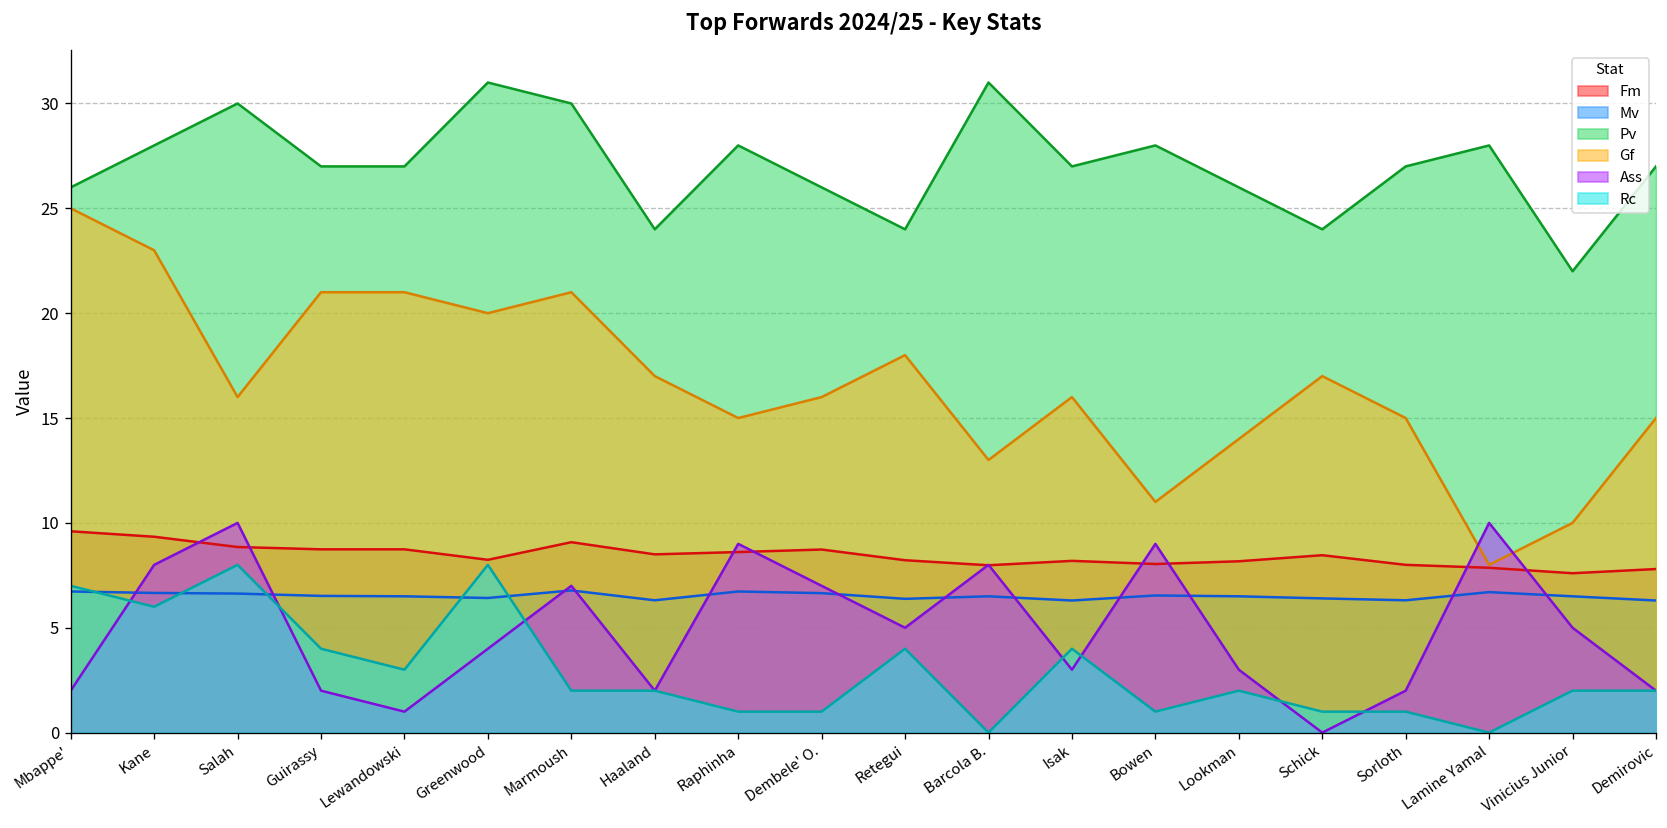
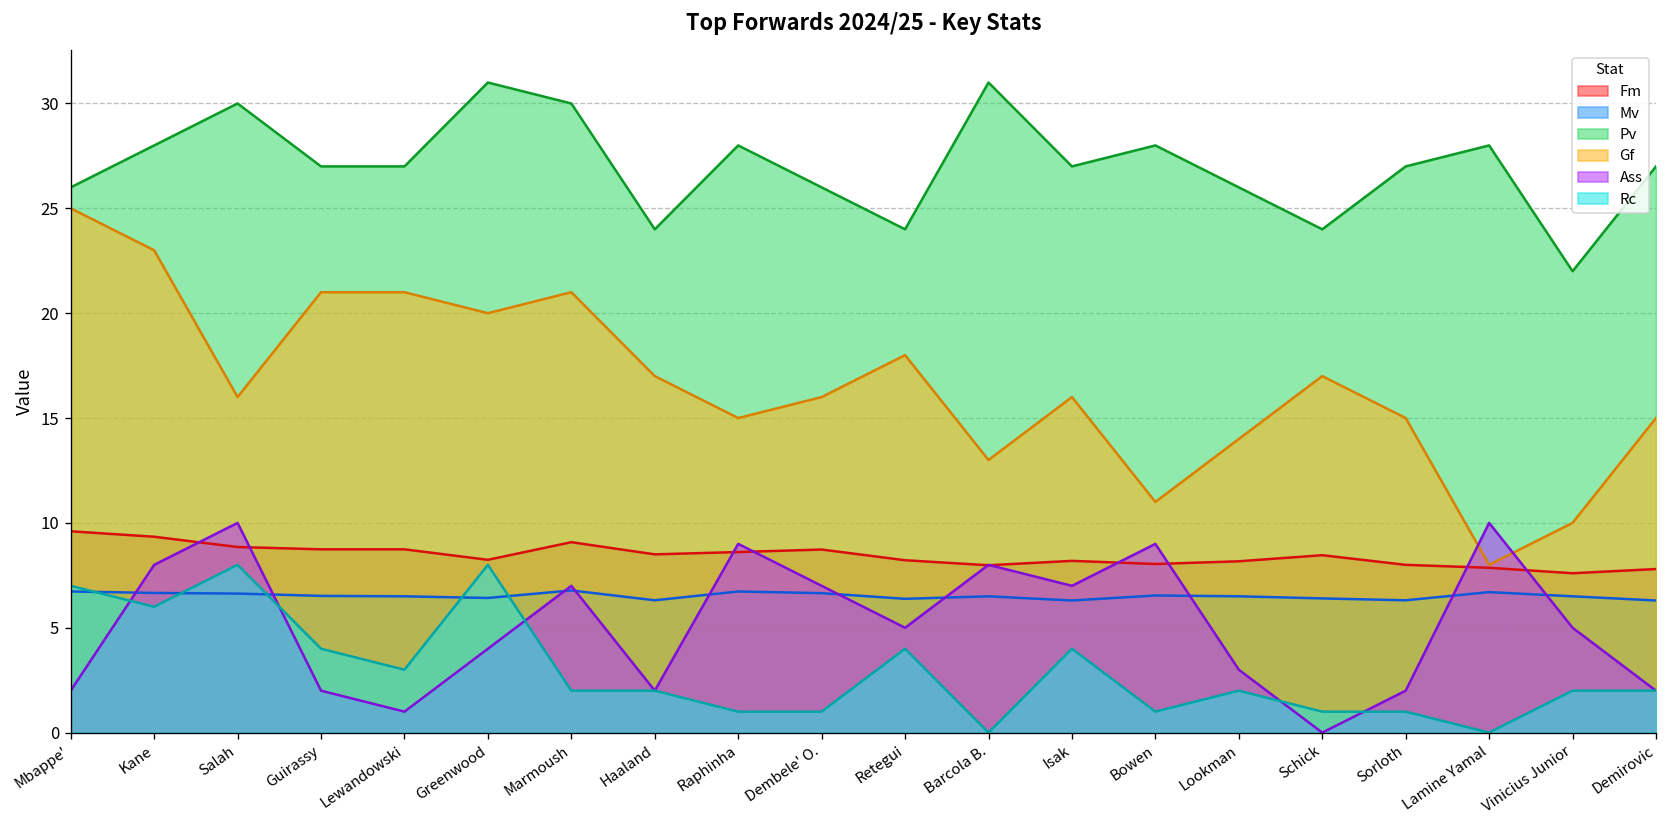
  {
    "Fm": {
      "Mbappe'": 9.6,
      "Kane": 9.3,
      "Salah": 8.9,
      "Guirassy": 8.7,
      "Lewandowski": 8.7,
      "Greenwood": 8.2,
      "Marmoush": 9,
      "Haaland": 8.5,
      "Raphinha": 8.6,
      "Dembele' O.": 8.7,
      "Retegui": 8.2,
      "Isak": 8.2,
      "Bowen": 8,
      "Lookman": 8.2,
      "Schick": 8.5,
      "Sorloth": 8,
      "Vinicius Junior": 7.6,
      "Demirovic": 7.8
    },
    "Mv": {
      "Mbappe'": 6.7,
      "Kane": 6.7,
      "Salah": 6.6,
      "Guirassy": 6.5,
      "Lewandowski": 6.5,
      "Greenwood": 6.4,
      "Marmoush": 6.8,
      "Haaland": 6.3,
      "Raphinha": 6.7,
      "Dembele' O.": 6.7,
      "Retegui": 6.4,
      "Barcola B.": 6.5,
      "Isak": 6.3,
      "Bowen": 6.5,
      "Lookman": 6.5,
      "Schick": 6.4,
      "Sorloth": 6.3,
      "Lamine Yamal": 6.7,
      "Vinicius Junior": 6.5,
      "Demirovic": 6.3
    },
    "Pv": {
      "Mbappe'": 26,
      "Kane": 28,
      "Salah": 30,
      "Guirassy": 27,
      "Lewandowski": 27,
      "Greenwood": 31,
      "Marmoush": 30,
      "Haaland": 24,
      "Raphinha": 28,
      "Dembele' O.": 26,
      "Retegui": 24,
      "Barcola B.": 31,
      "Isak": 27,
      "Bowen": 28,
      "Lookman": 26,
      "Schick": 24,
      "Sorloth": 27,
      "Lamine Yamal": 28,
      "Vinicius Junior": 22,
      "Demirovic": 27
    },
    "Gf": {
      "Mbappe'": 25,
      "Kane": 23,
      "Salah": 16,
      "Guirassy": 21,
      "Lewandowski": 21,
      "Greenwood": 20,
      "Marmoush": 21,
      "Haaland": 17,
      "Raphinha": 15,
      "Dembele' O.": 16,
      "Retegui": 18,
      "Barcola B.": 13,
      "Isak": 16,
      "Bowen": 11,
      "Lookman": 14,
      "Schick": 17,
      "Sorloth": 15,
      "Vinicius Junior": 10,
      "Demirovic": 15
    },
    "Ass": {
      "Mbappe'": 2,
      "Kane": 8,
      "Salah": 10,
      "Guirassy": 2,
      "Lewandowski": 1,
      "Greenwood": 4,
      "Marmoush": 7,
      "Raphinha": 9,
      "Dembele' O.": 7,
      "Retegui": 5,
-     "Isak": 3,
+     "Isak": 7,
      "Bowen": 9,
      "Lookman": 3,
      "Schick": 0,
      "Sorloth": 2,
      "Lamine Yamal": 10,
      "Vinicius Junior": 5
    },
    "Rc": {
      "Mbappe'": 7,
      "Kane": 6,
      "Salah": 8,
      "Guirassy": 4,
      "Lewandowski": 3,
      "Greenwood": 8,
      "Marmoush": 2,
      "Raphinha": 1,
      "Dembele' O.": 1,
      "Retegui": 4,
      "Barcola B.": 0,
      "Isak": 4,
      "Bowen": 1,
      "Lookman": 2,
      "Schick": 1,
      "Sorloth": 1,
      "Lamine Yamal": 0,
      "Vinicius Junior": 2
    }
  }
